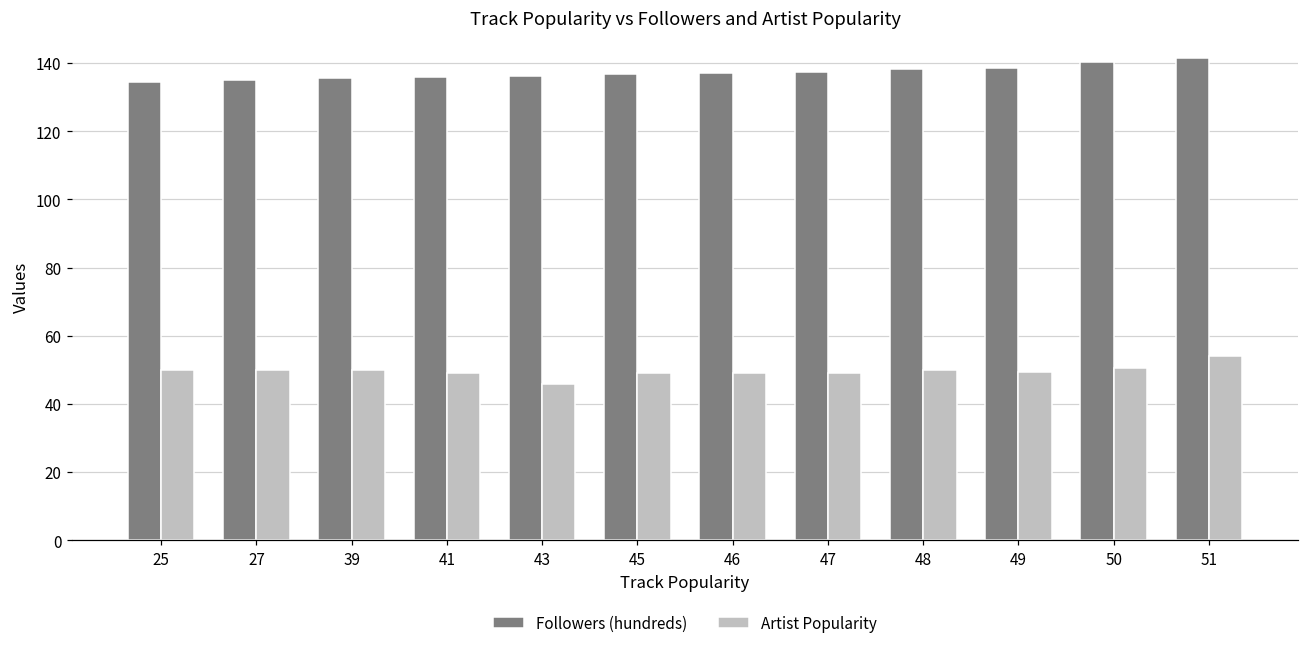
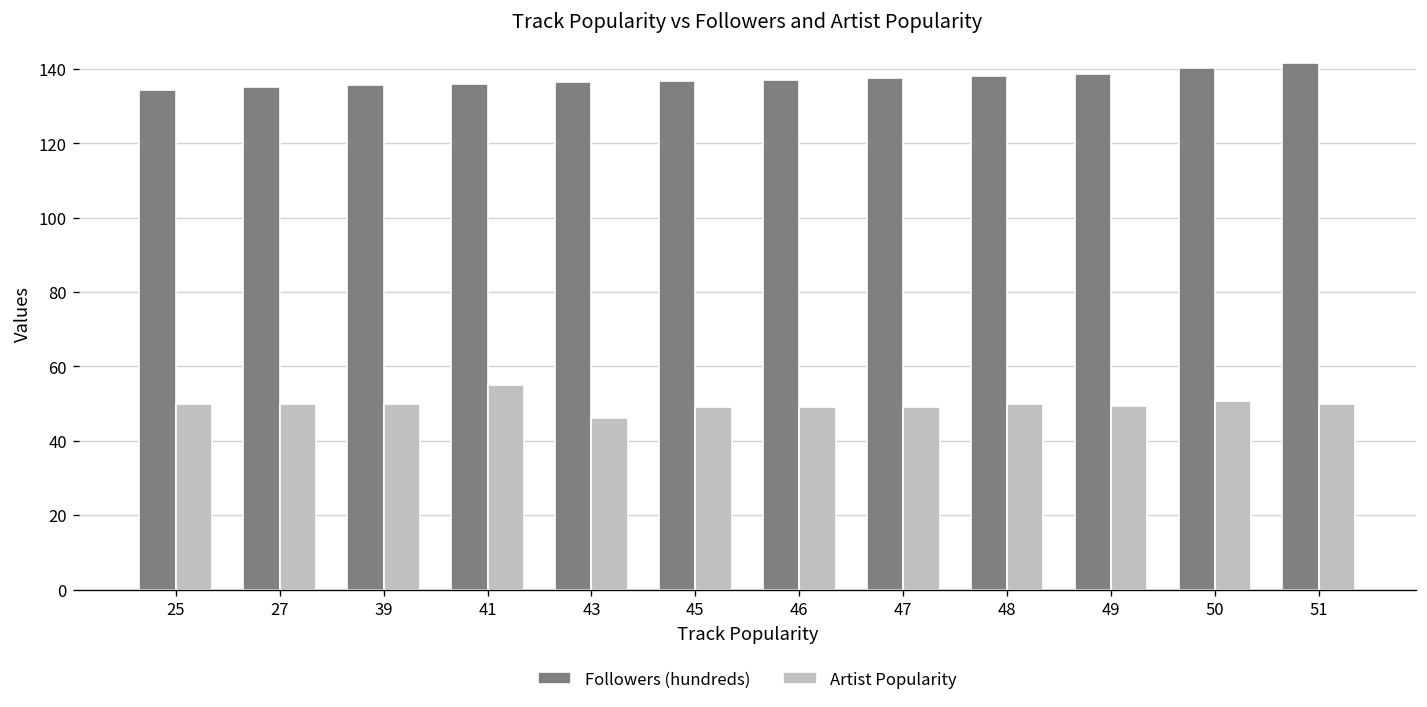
  {
    "Followers (hundreds)": {
      "25": 134,
      "27": 135,
      "39": 136,
      "41": 136,
      "43": 136,
      "45": 137,
      "46": 137,
      "47": 137,
      "48": 138,
      "49": 139,
      "50": 140,
      "51": 142
    },
    "Artist Popularity": {
      "25": 50,
      "27": 50,
      "39": 50,
-     "41": 49,
+     "41": 55,
      "43": 46,
      "45": 49,
      "46": 49,
      "47": 49,
      "48": 50,
      "49": 49,
      "50": 51,
-     "51": 54
+     "51": 50
    }
  }
